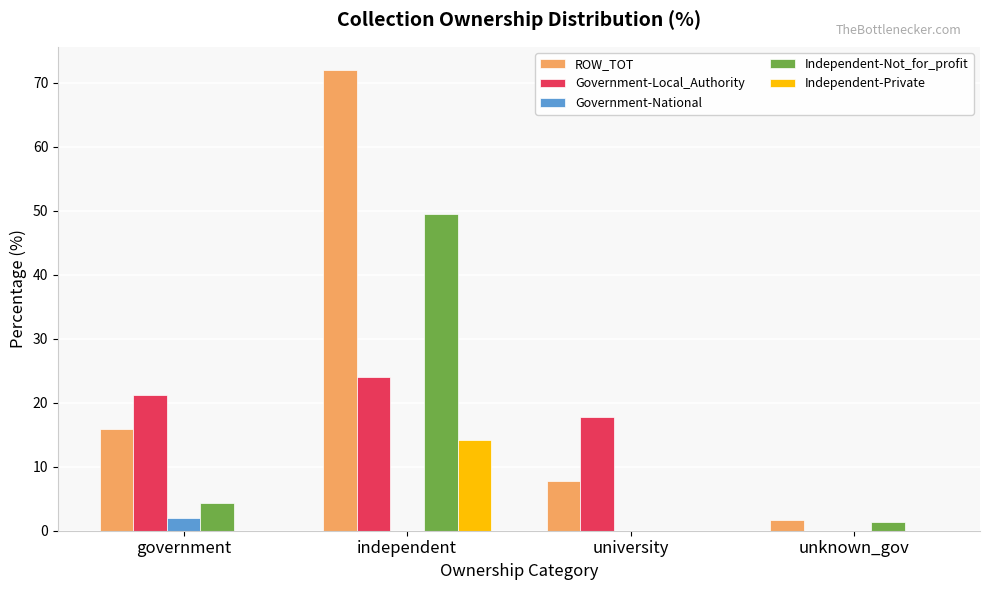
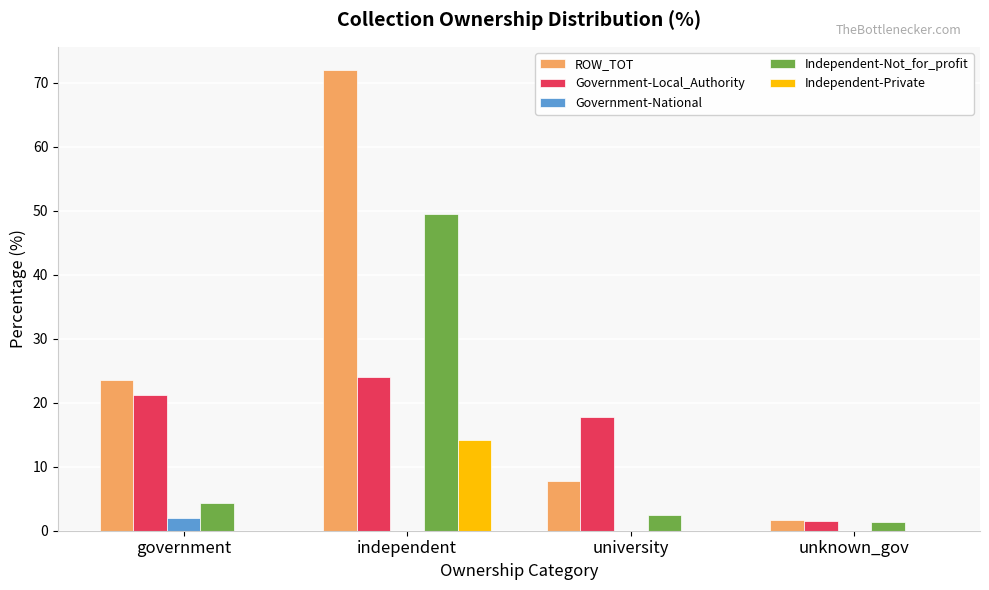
  {
    "ROW_TOT": {
-     "government": 16,
+     "government": 24,
      "independent": 72,
      "university": 8,
      "unknown_gov": 2
    },
    "Government-Local_Authority": {
      "government": 21,
      "independent": 24,
      "university": 18,
-     "unknown_gov": 0
+     "unknown_gov": 2
    },
    "Government-National": {
      "government": 2,
      "independent": 0,
      "university": 0,
      "unknown_gov": 0
    },
    "Independent-Not_for_profit": {
      "government": 4,
      "independent": 50,
-     "university": 0,
+     "university": 3,
      "unknown_gov": 1
    },
    "Independent-Private": {
      "government": 0,
      "independent": 14,
      "university": 0,
      "unknown_gov": 0
    }
  }
